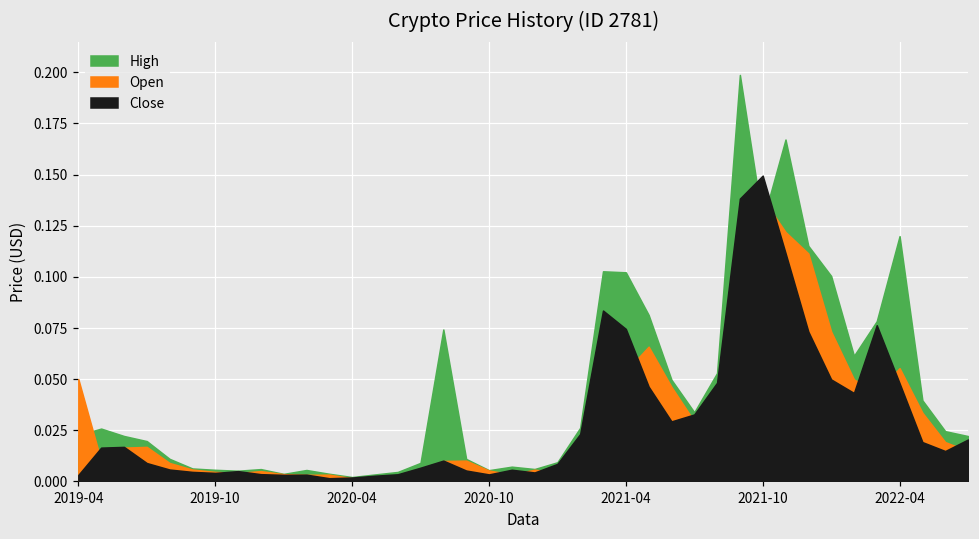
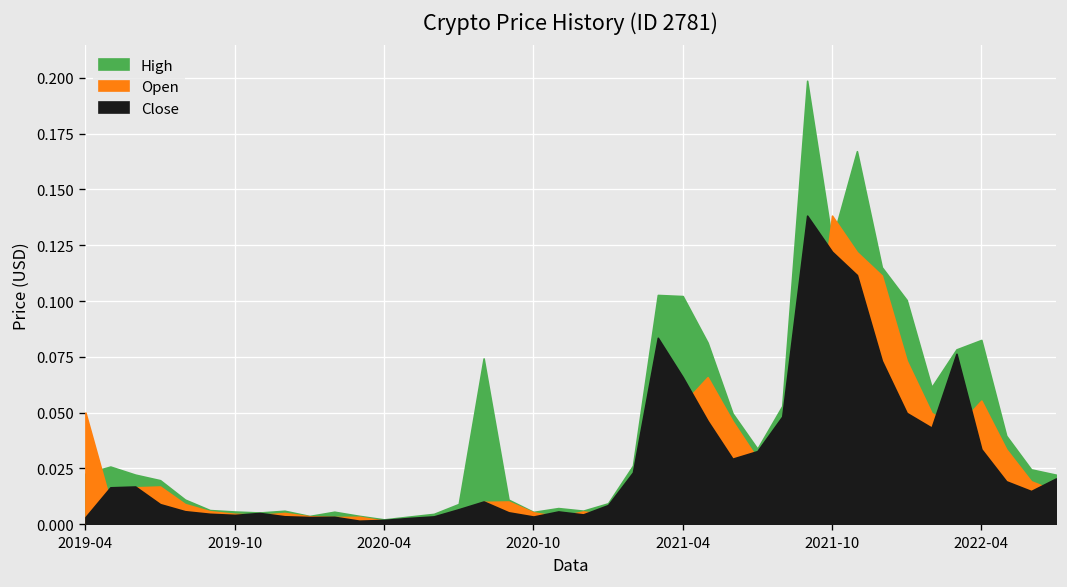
  {
    "High": {
      "2021-04": 0.102,
-     "2022-04": 0.120
+     "2022-04": 0.083
    },
    "Open": {
      "2019-04": 0.050,
      "2022-04": 0.055
    },
    "Close": {
      "2019-04": 0.003,
      "2020-10": 0.003,
-     "2021-04": 0.075,
-     "2021-10": 0.149,
-     "2022-04": 0.048
+     "2021-04": 0.066,
+     "2021-10": 0.122,
+     "2022-04": 0.034
    }
  }
